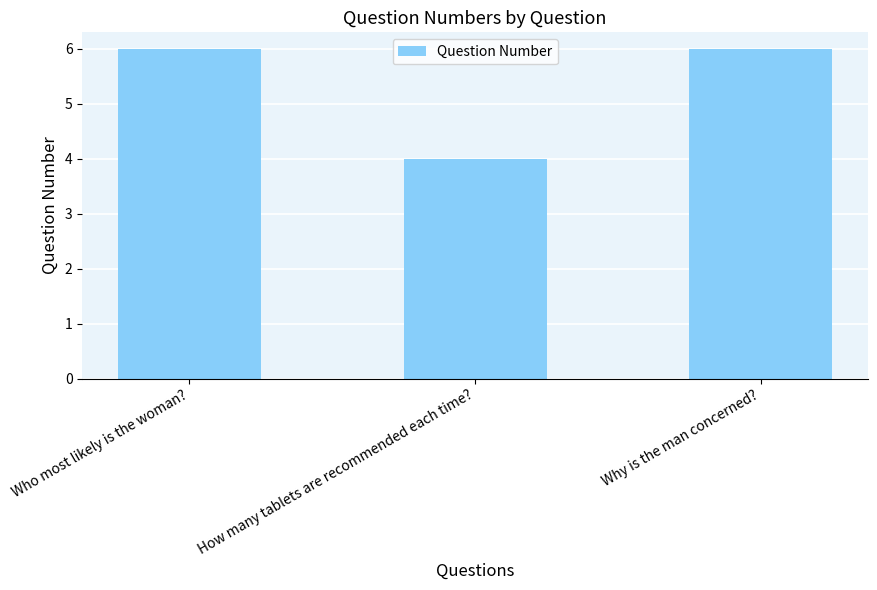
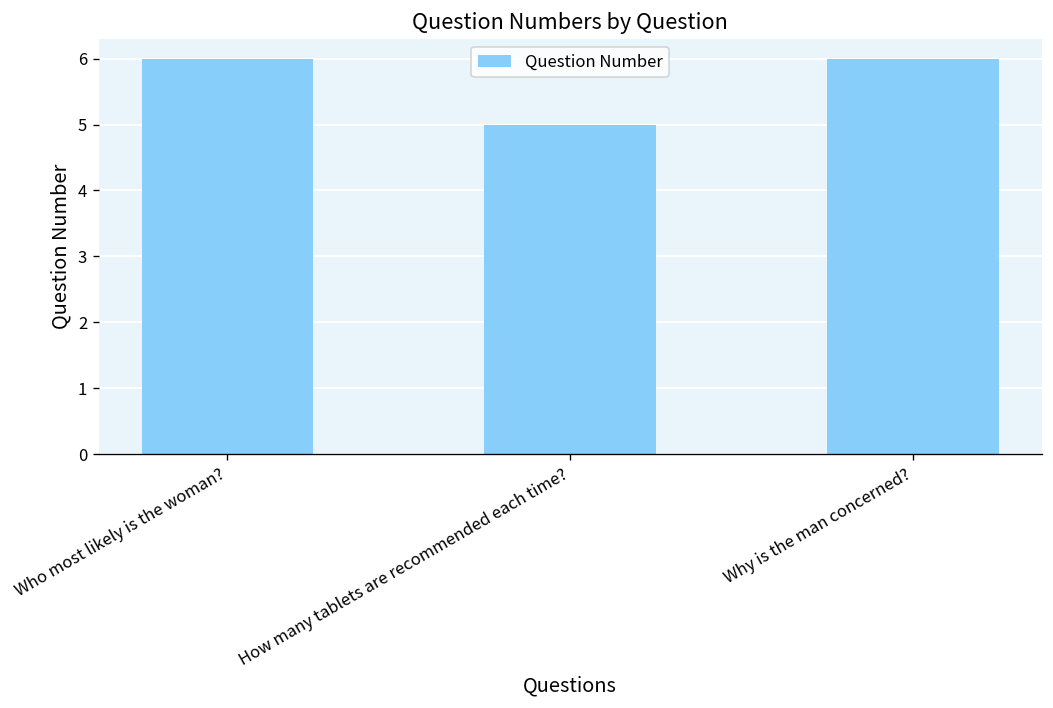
  {
    "Who most likely is the woman?": 6,
-   "How many tablets are recommended each time?": 4,
+   "How many tablets are recommended each time?": 5,
    "Why is the man concerned?": 6
  }
